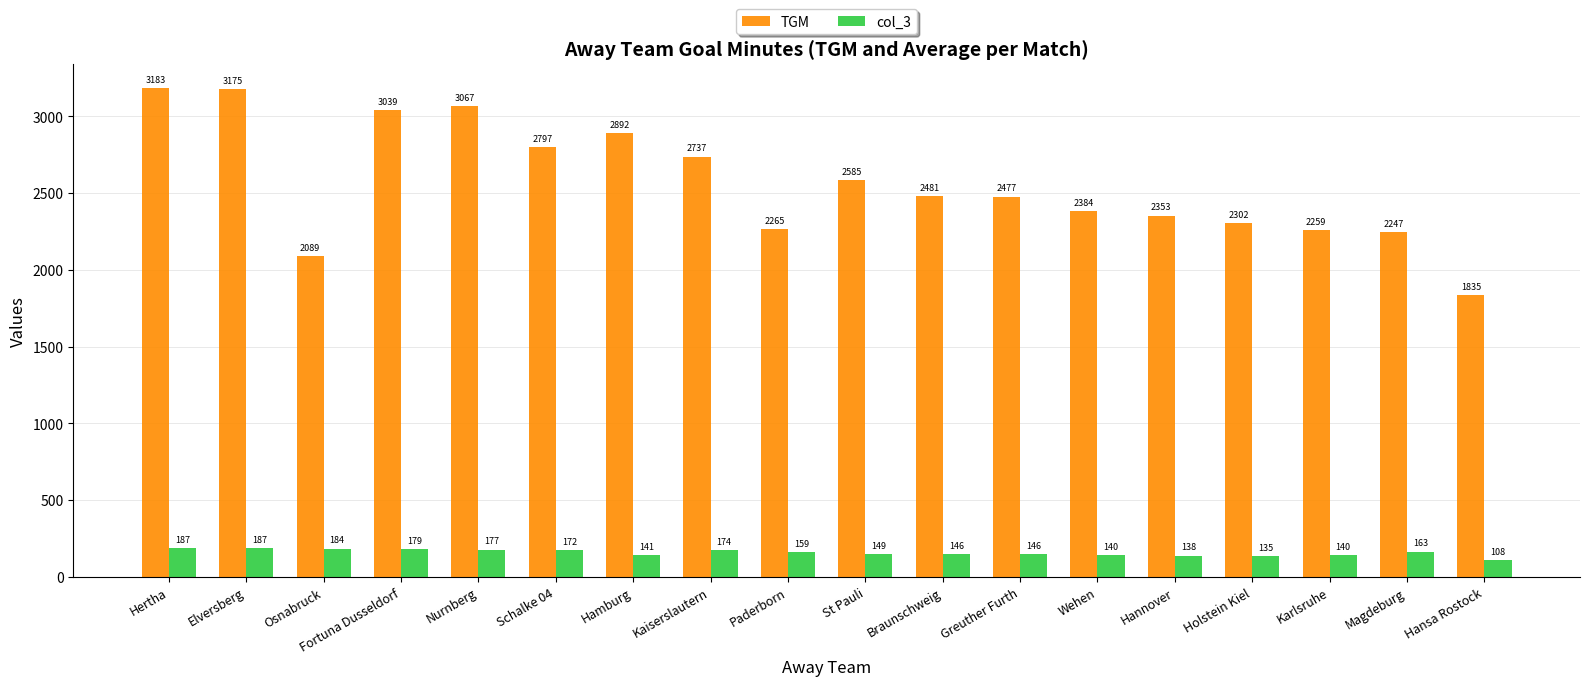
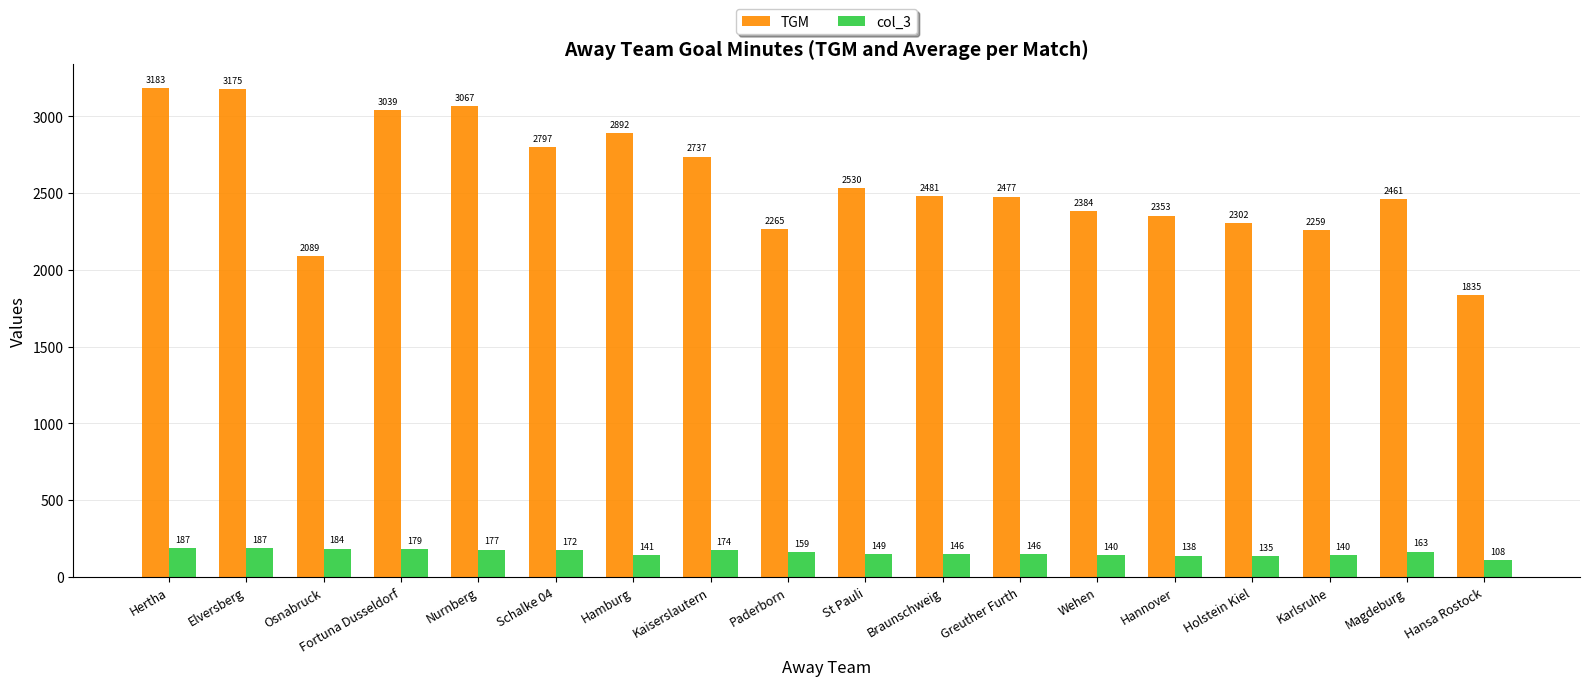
  {
    "TGM": {
      "Hertha": 3183,
      "Elversberg": 3175,
      "Osnabruck": 2089,
      "Fortuna Dusseldorf": 3039,
      "Nurnberg": 3067,
      "Schalke 04": 2797,
      "Hamburg": 2892,
      "Kaiserslautern": 2737,
      "Paderborn": 2265,
-     "St Pauli": 2585,
+     "St Pauli": 2530,
      "Braunschweig": 2481,
      "Greuther Furth": 2477,
      "Wehen": 2384,
      "Hannover": 2353,
      "Holstein Kiel": 2302,
      "Karlsruhe": 2259,
-     "Magdeburg": 2247,
+     "Magdeburg": 2461,
      "Hansa Rostock": 1835
    },
    "col_3": {
      "Hertha": 187,
      "Elversberg": 187,
      "Osnabruck": 184,
      "Fortuna Dusseldorf": 179,
      "Nurnberg": 177,
      "Schalke 04": 172,
      "Hamburg": 141,
      "Kaiserslautern": 174,
      "Paderborn": 159,
      "St Pauli": 149,
      "Braunschweig": 146,
      "Greuther Furth": 146,
      "Wehen": 140,
      "Hannover": 138,
      "Holstein Kiel": 135,
      "Karlsruhe": 140,
      "Magdeburg": 163,
      "Hansa Rostock": 108
    }
  }
